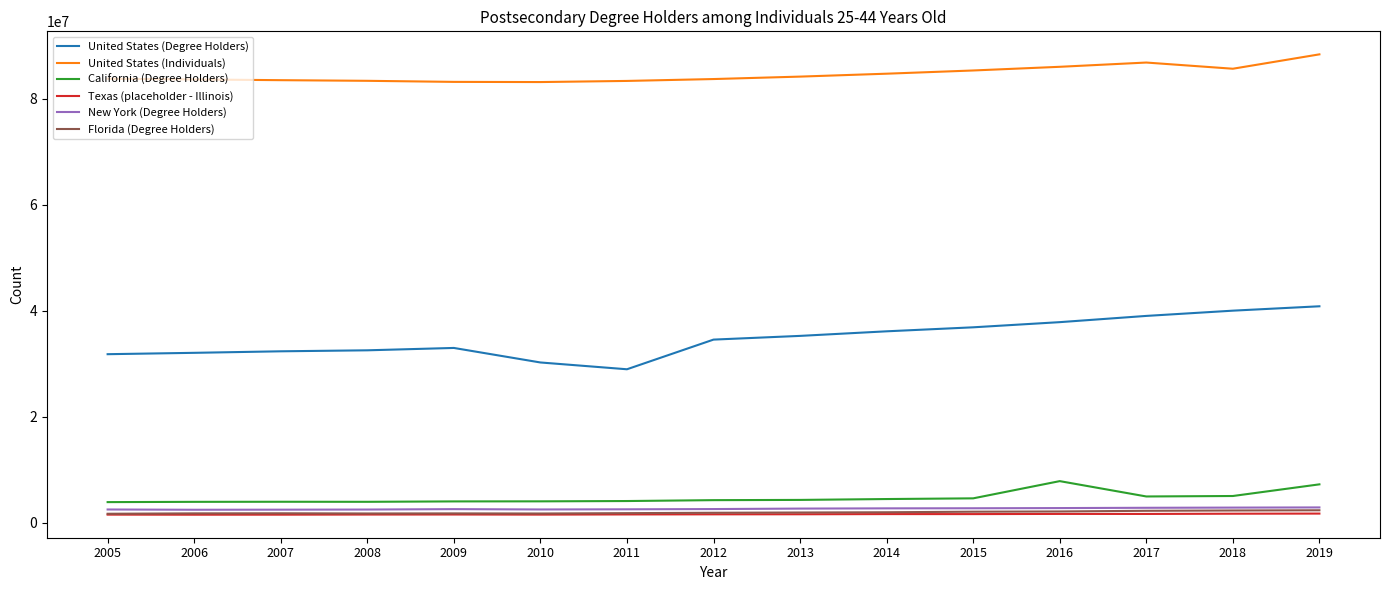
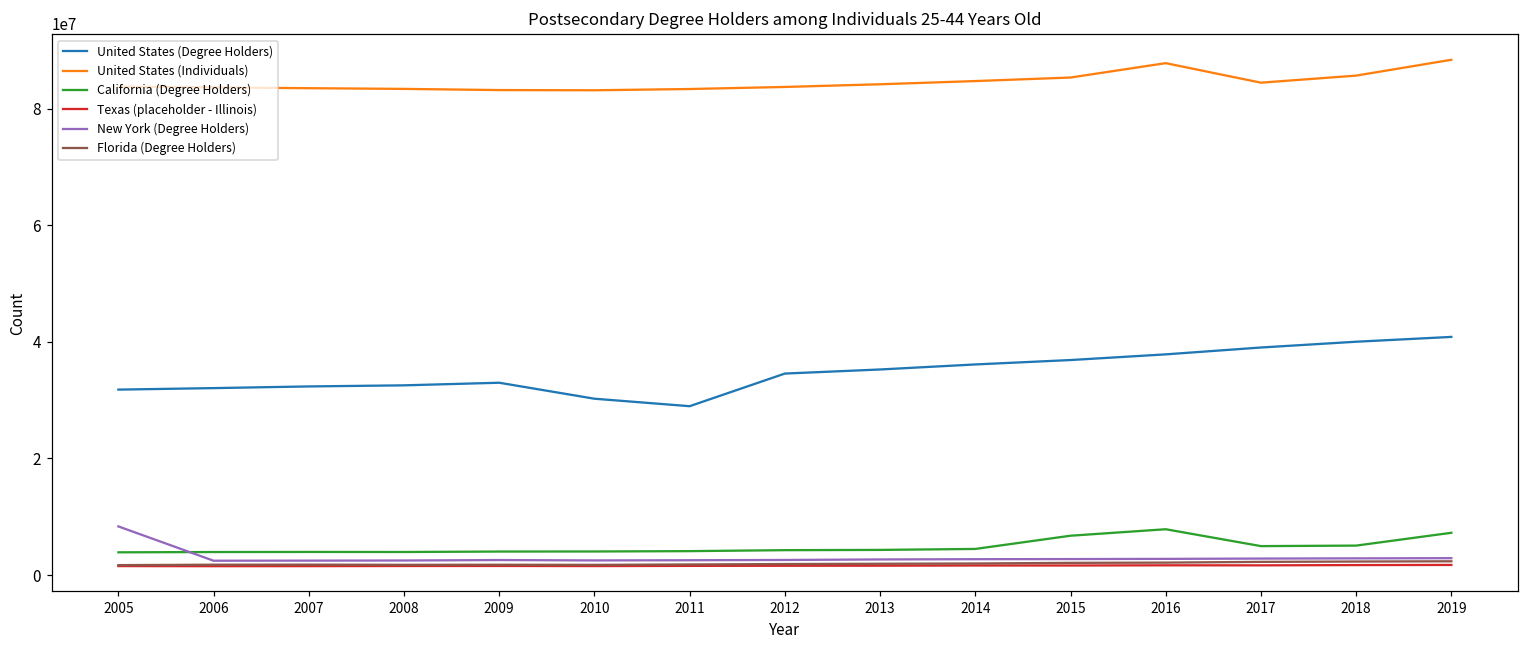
  {
    "United States (Degree Holders)": {
      "2005": 32000000,
      "2006": 32000000,
      "2007": 32000000,
      "2008": 33000000,
      "2009": 33000000,
      "2010": 30000000,
      "2011": 29000000,
      "2012": 35000000,
      "2013": 35000000,
      "2014": 36000000,
      "2015": 37000000,
      "2016": 38000000,
      "2017": 39000000,
      "2018": 40000000,
      "2019": 41000000
    },
    "United States (Individuals)": {
      "2007": 84000000,
      "2008": 83000000,
      "2009": 83000000,
      "2010": 83000000,
      "2011": 83000000,
      "2012": 84000000,
      "2013": 84000000,
      "2014": 85000000,
      "2015": 85000000,
-     "2016": 86000000,
-     "2017": 87000000,
+     "2016": 88000000,
+     "2017": 84000000,
      "2018": 86000000,
      "2019": 88000000
    },
    "California (Degree Holders)": {
      "2005": 4000000,
      "2006": 4000000,
      "2007": 4000000,
      "2008": 4000000,
      "2009": 4000000,
      "2010": 4000000,
      "2011": 4000000,
      "2012": 4000000,
      "2013": 4000000,
      "2014": 4000000,
-     "2015": 5000000,
+     "2015": 7000000,
      "2016": 8000000,
      "2017": 5000000,
      "2018": 5000000,
      "2019": 7000000
    },
    "Texas (placeholder - Illinois)": {
      "2017": 2000000,
      "2018": 2000000,
      "2019": 2000000
    },
    "New York (Degree Holders)": {
-     "2005": 2000000,
+     "2005": 8000000,
      "2006": 2000000,
      "2007": 2000000,
      "2008": 2000000,
      "2009": 3000000,
      "2010": 3000000,
      "2011": 3000000,
      "2012": 3000000,
      "2013": 3000000,
      "2014": 3000000,
      "2015": 3000000,
      "2016": 3000000,
      "2017": 3000000,
      "2018": 3000000,
      "2019": 3000000
    },
    "Florida (Degree Holders)": {
      "2017": 2000000,
      "2018": 2000000,
      "2019": 2000000
    }
  }
